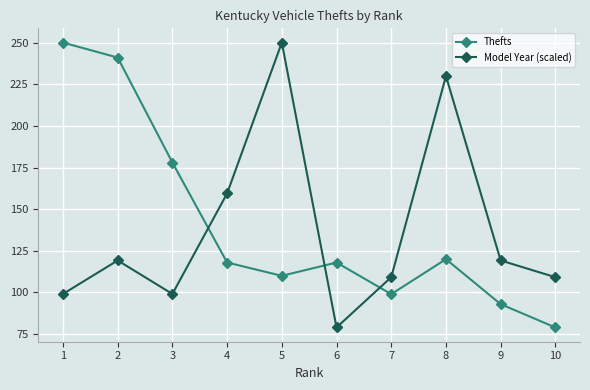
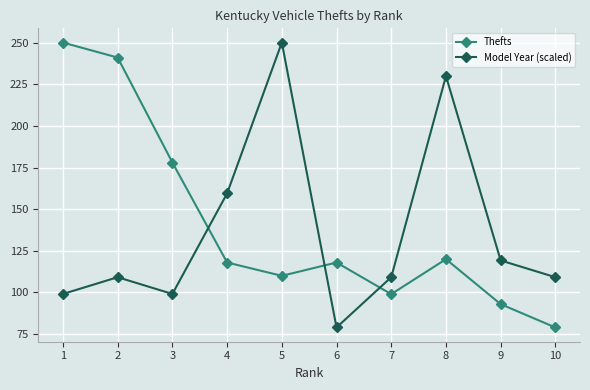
  {
    "Thefts": {
      "1": 250,
      "2": 241,
      "3": 178,
      "4": 118,
      "5": 110,
      "6": 118,
      "7": 99,
      "8": 120,
      "9": 93,
      "10": 79
    },
    "Model Year (scaled)": {
      "1": 99,
-     "2": 119,
+     "2": 109,
      "3": 99,
      "4": 159,
      "5": 250,
      "6": 79,
      "7": 109,
      "8": 230,
      "9": 119,
      "10": 109
    }
  }
